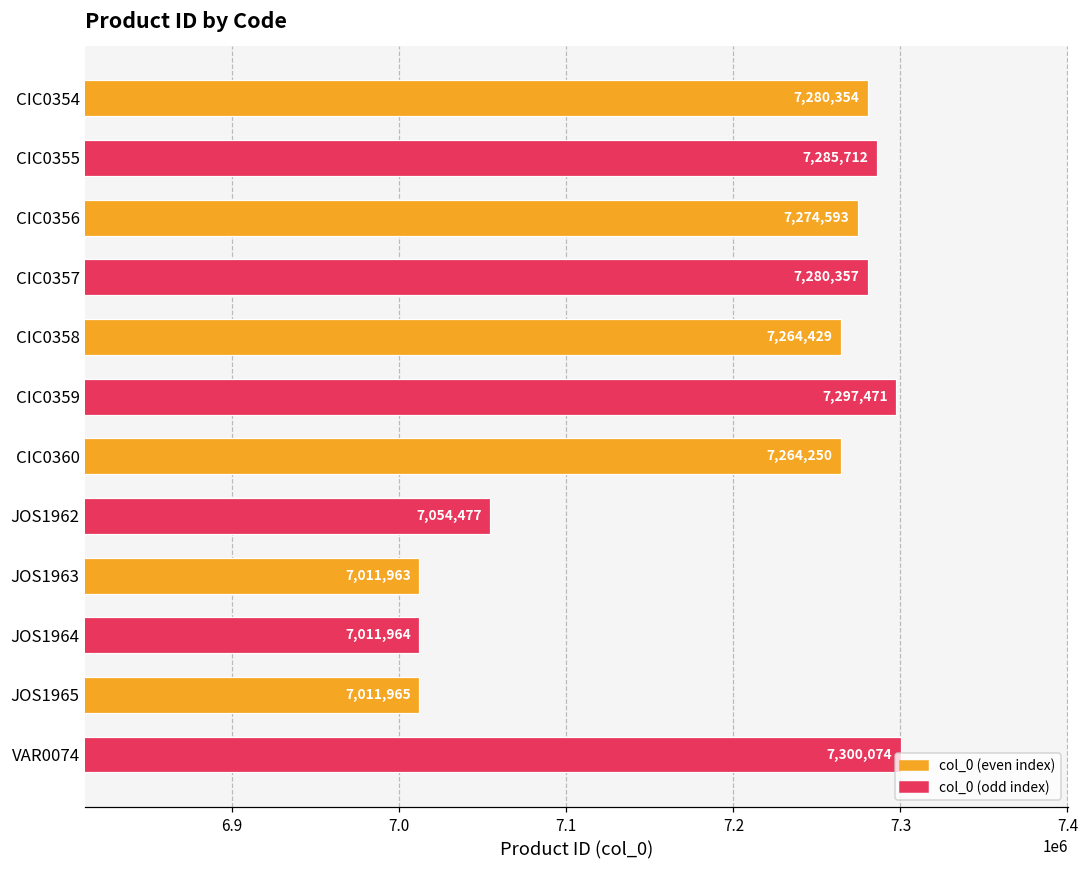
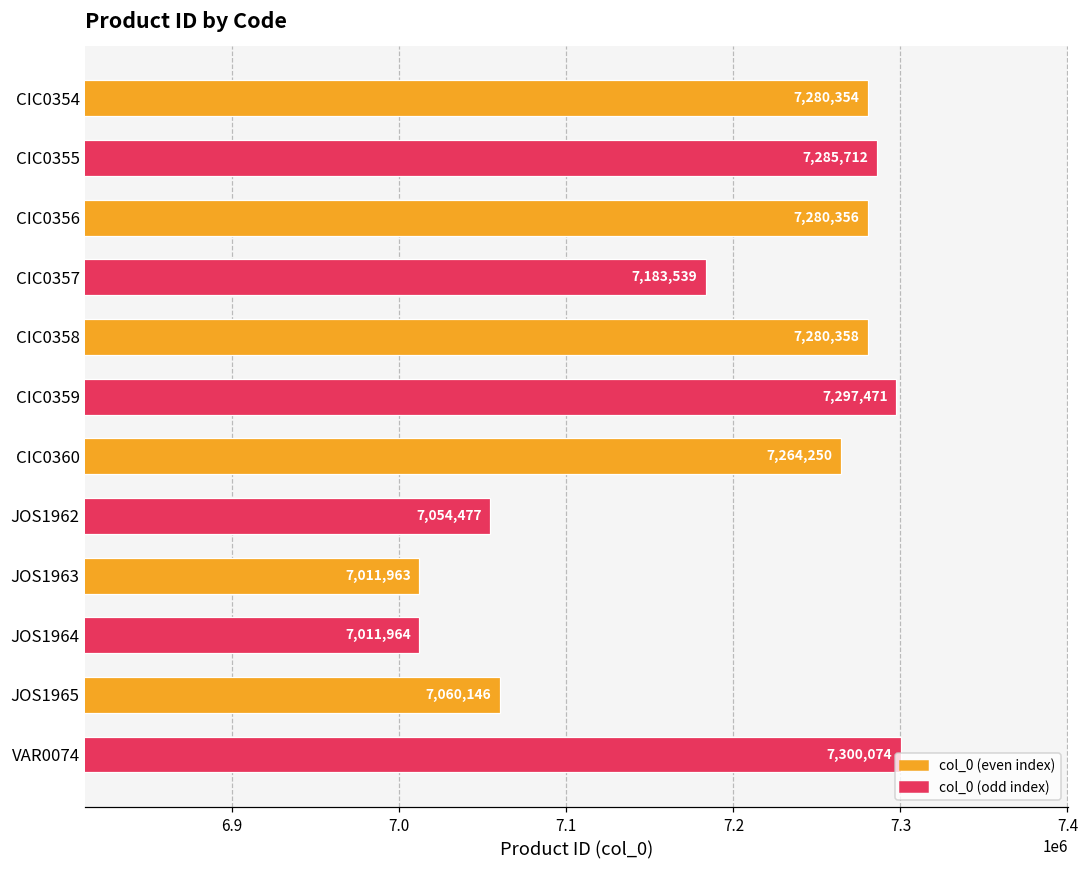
  {
    "CIC0354": "7,280,354",
    "CIC0355": "7,285,712",
-   "CIC0356": "7,274,593",
-   "CIC0357": "7,280,357",
-   "CIC0358": "7,264,429",
+   "CIC0356": "7,280,356",
+   "CIC0357": "7,183,539",
+   "CIC0358": "7,280,358",
    "CIC0359": "7,297,471",
    "CIC0360": "7,264,250",
    "JOS1962": "7,054,477",
    "JOS1963": "7,011,963",
    "JOS1964": "7,011,964",
-   "JOS1965": "7,011,965"
+   "JOS1965": "7,060,146"
  }
